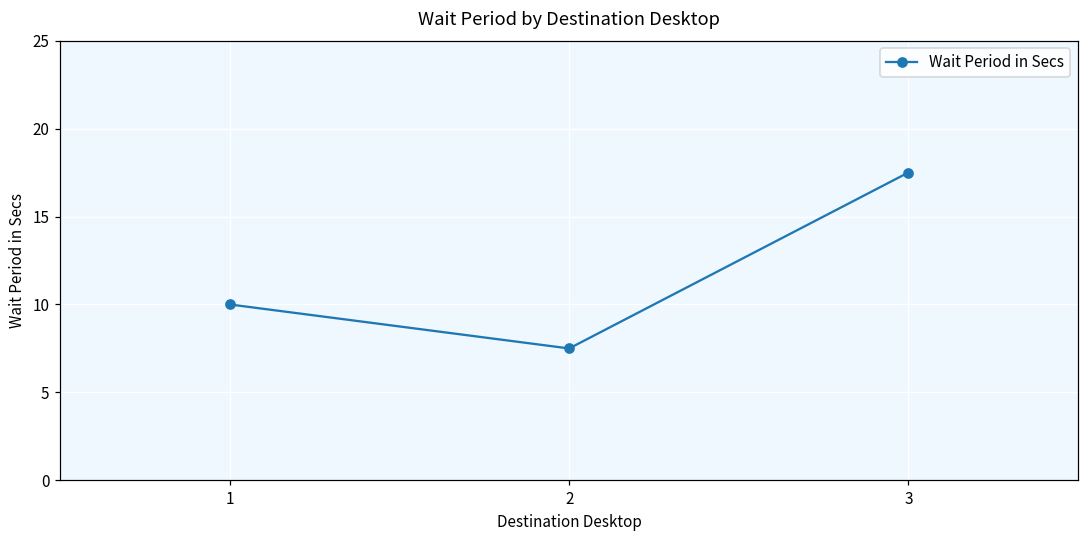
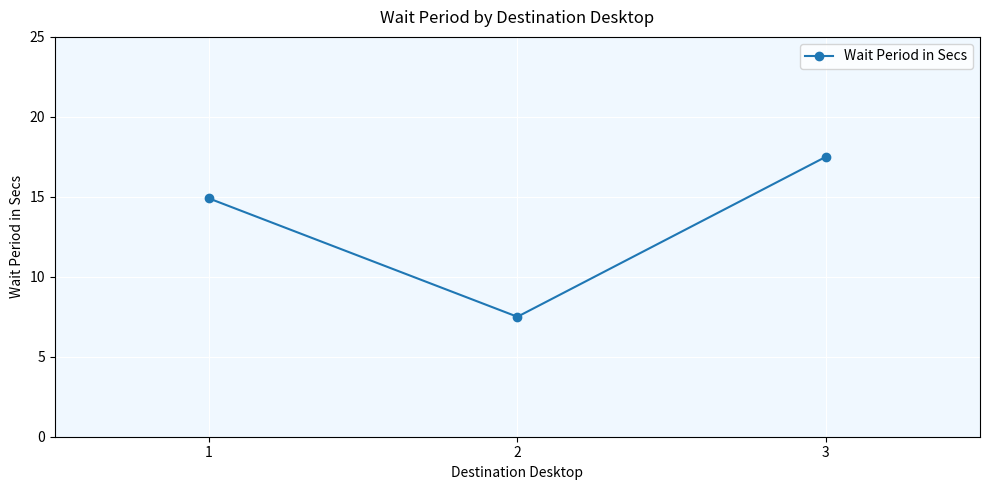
  {
-   "1": 10.0,
+   "1": 14.9,
    "2": 7.5,
    "3": 17.5
  }
